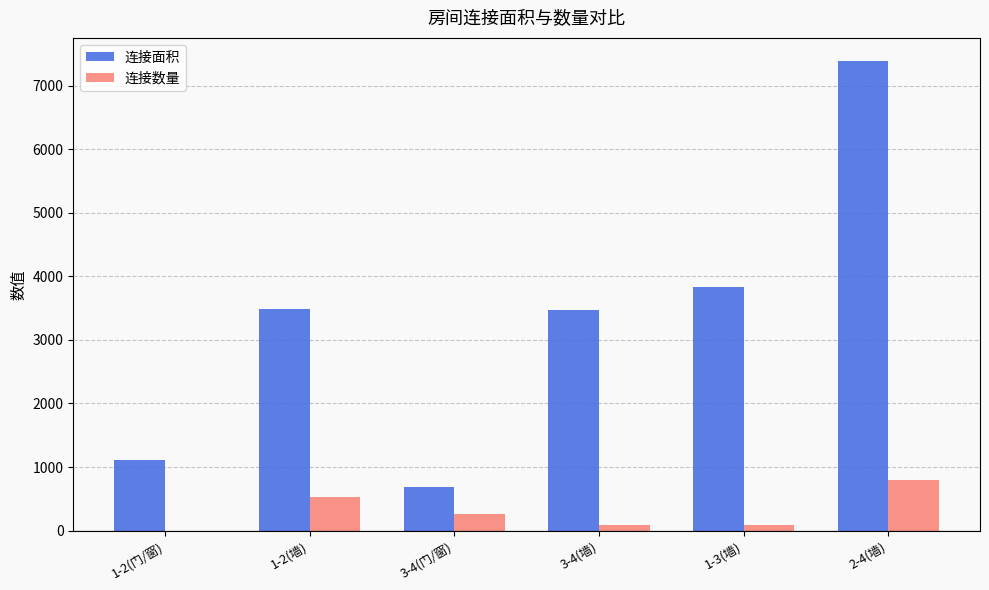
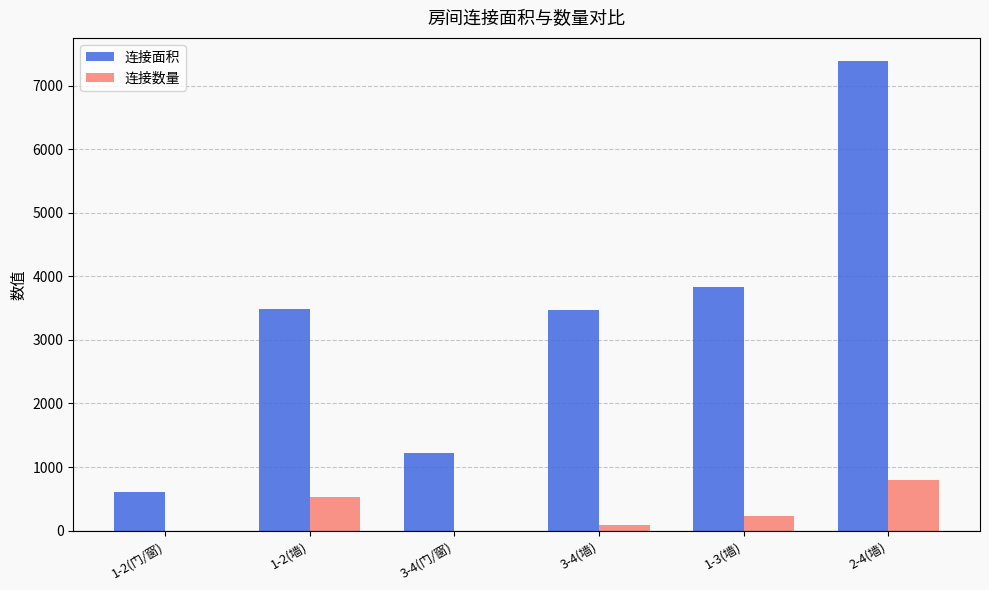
  {
    "连接面积": {
-     "1-2(门/窗)": 1100,
+     "1-2(门/窗)": 600,
      "1-2(墙)": 3500,
-     "3-4(门/窗)": 700,
+     "3-4(门/窗)": 1200,
      "3-4(墙)": 3500,
      "1-3(墙)": 3800,
      "2-4(墙)": 7400
    },
    "连接数量": {
      "1-2(墙)": 500,
-     "3-4(门/窗)": 300,
+     "3-4(门/窗)": 0,
      "3-4(墙)": 100,
-     "1-3(墙)": 100,
+     "1-3(墙)": 200,
      "2-4(墙)": 800
    }
  }
